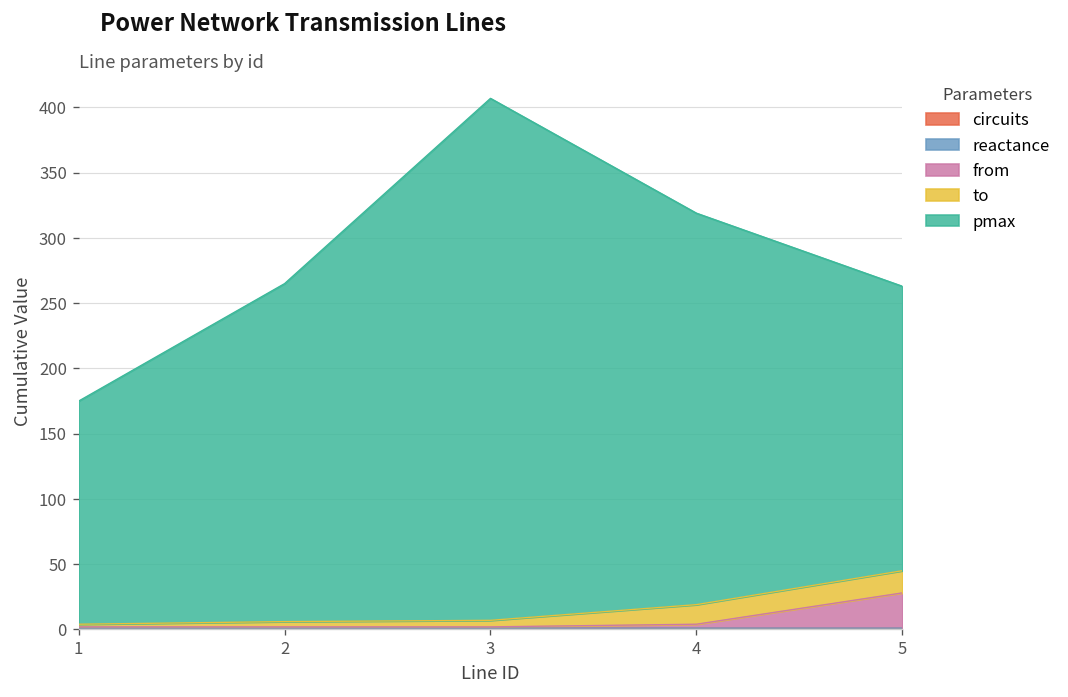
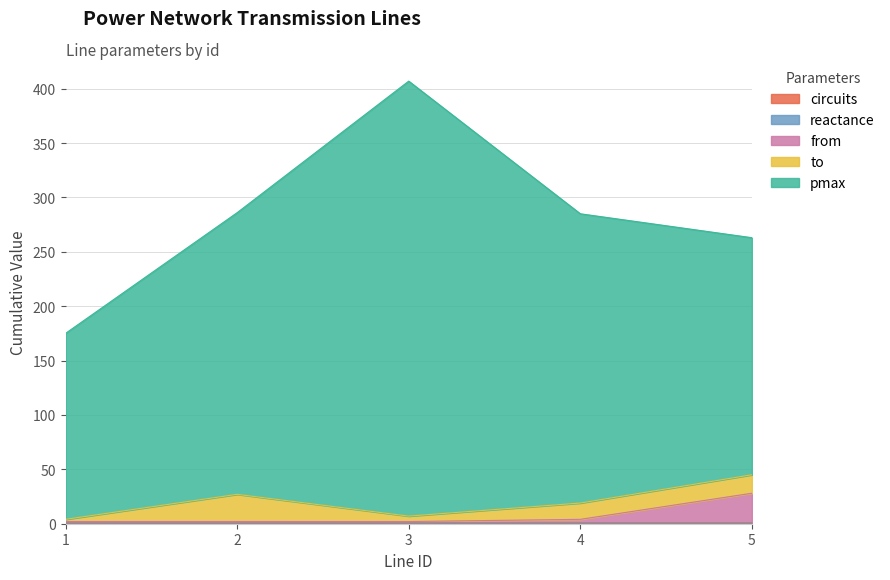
  {
    "reactance": {
      "4": 1,
      "5": 1
    },
    "from": {
      "4": 3,
      "5": 27
    },
    "to": {
-     "2": 4,
+     "2": 25,
      "3": 5,
      "4": 15,
      "5": 17
    },
    "pmax": {
      "1": 171,
      "2": 259,
      "3": 400,
-     "4": 300,
+     "4": 266,
      "5": 218
    }
  }
